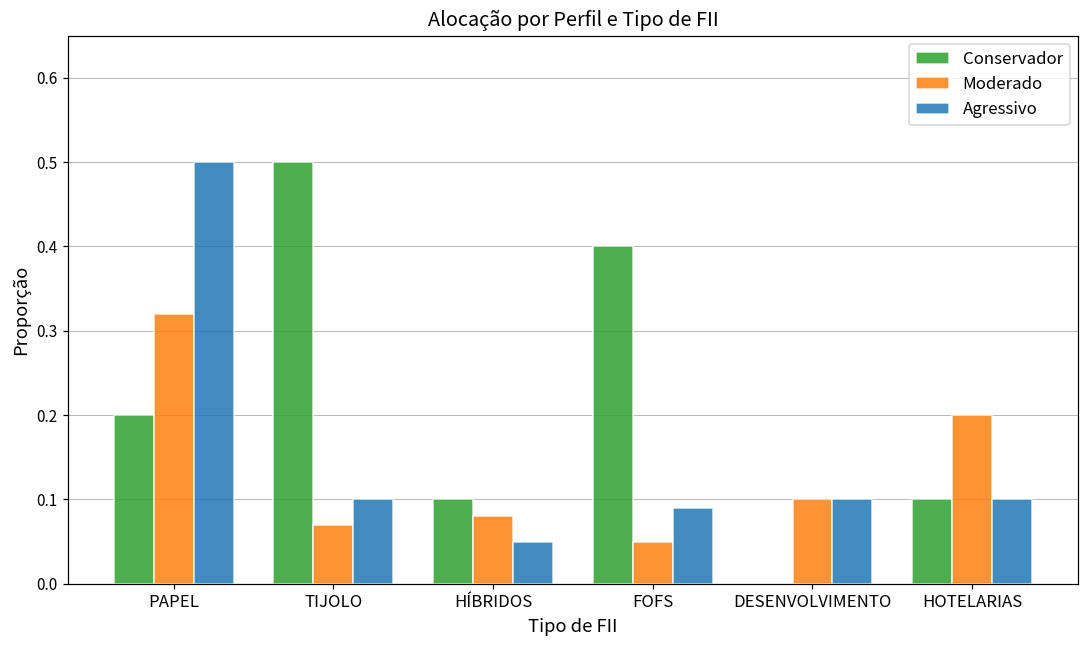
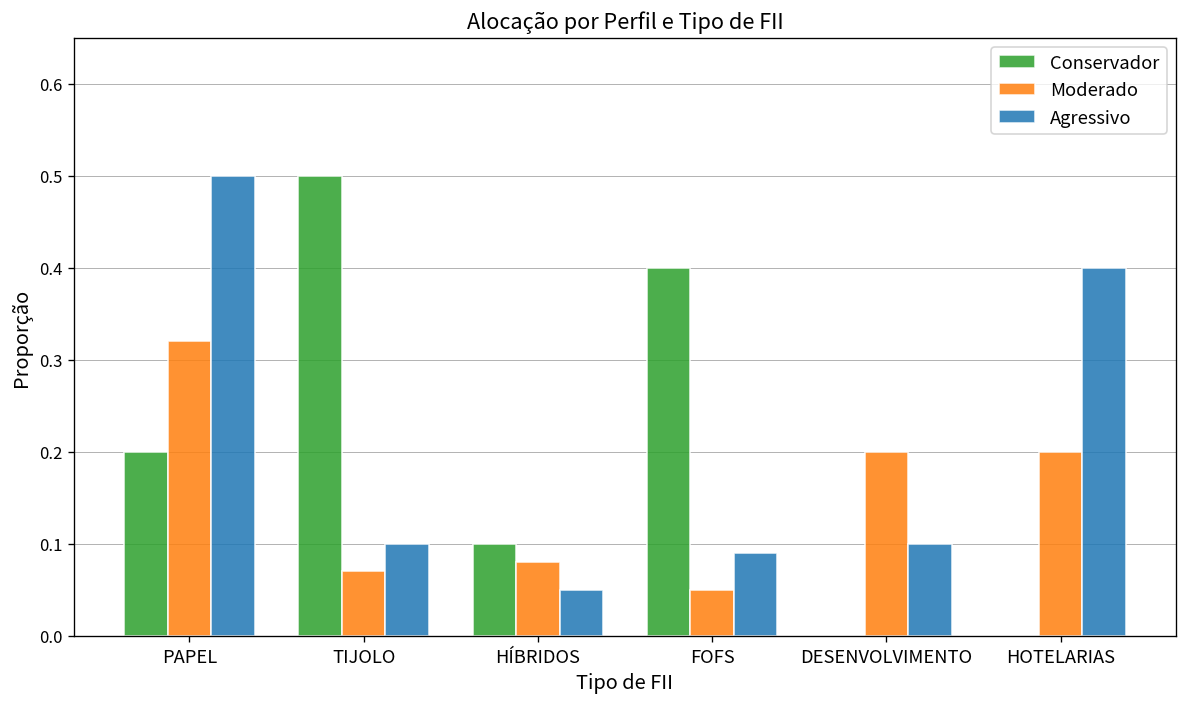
  {
    "Conservador": {
      "PAPEL": 0.2,
      "TIJOLO": 0.5,
      "HÍBRIDOS": 0.1,
      "FOFS": 0.4,
      "DESENVOLVIMENTO": 0.0,
-     "HOTELARIAS": 0.1
+     "HOTELARIAS": 0.0
    },
    "Moderado": {
      "PAPEL": 0.32,
      "TIJOLO": 0.07,
      "HÍBRIDOS": 0.08,
      "FOFS": 0.05,
-     "DESENVOLVIMENTO": 0.1,
+     "DESENVOLVIMENTO": 0.2,
      "HOTELARIAS": 0.2
    },
    "Agressivo": {
      "PAPEL": 0.5,
      "TIJOLO": 0.1,
      "HÍBRIDOS": 0.05,
      "FOFS": 0.09,
      "DESENVOLVIMENTO": 0.1,
-     "HOTELARIAS": 0.1
+     "HOTELARIAS": 0.4
    }
  }
